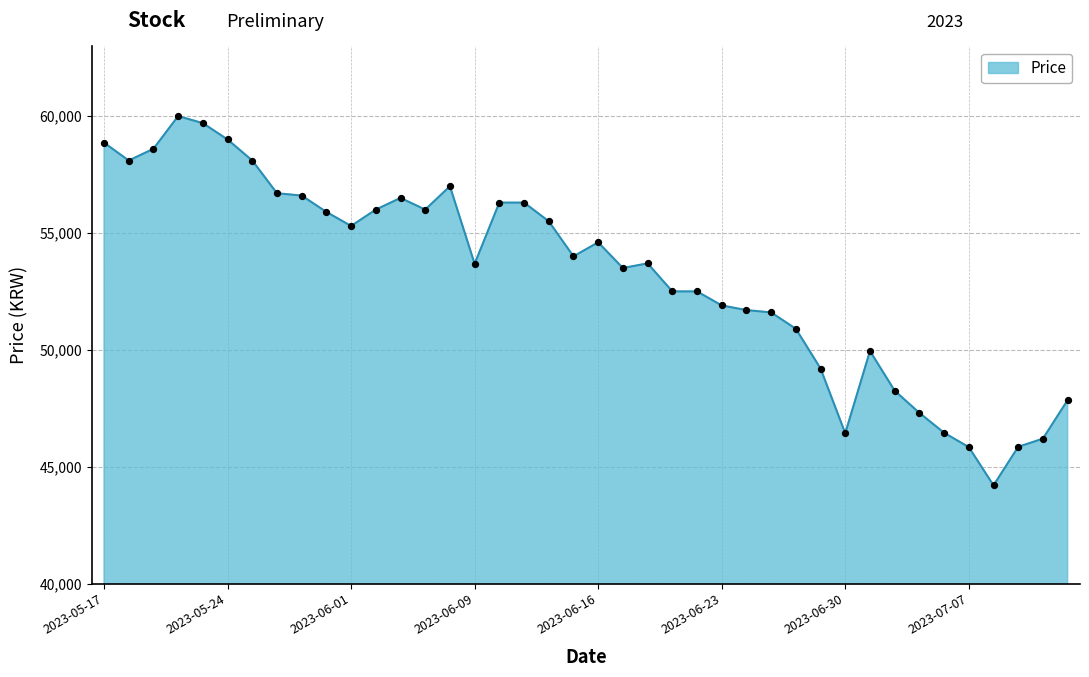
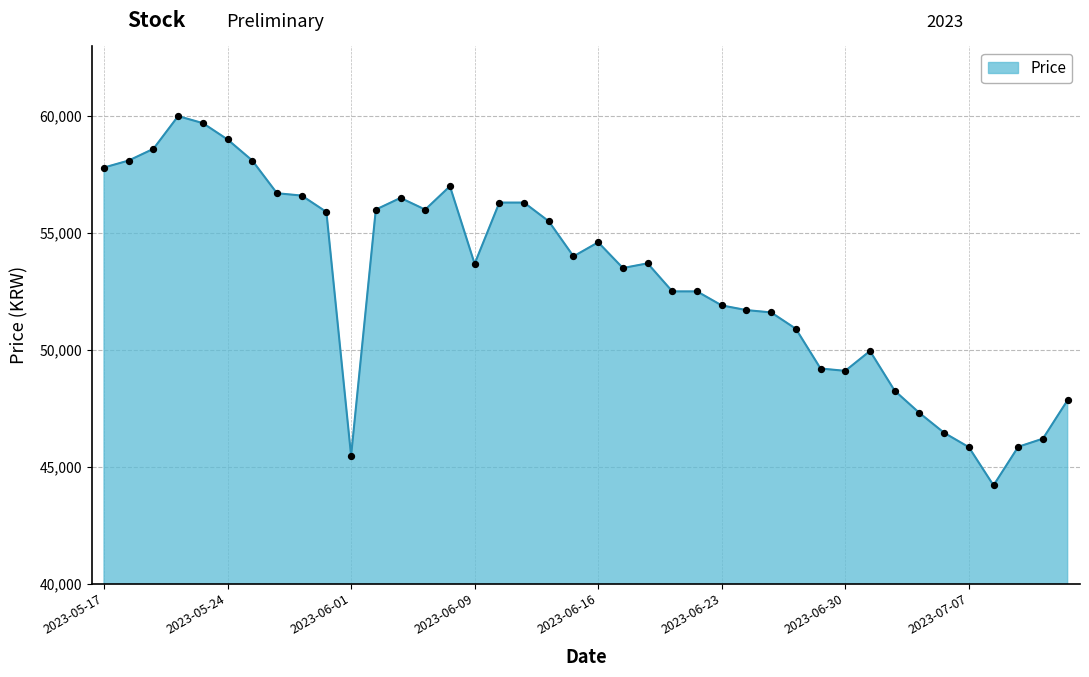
  {
-   "2023-05-17": "58,900",
+   "2023-05-17": "57,800",
    "2023-05-24": "59,000",
-   "2023-06-01": "55,300",
+   "2023-06-01": "45,500",
    "2023-06-09": "53,700",
    "2023-06-16": "54,600",
    "2023-06-23": "51,900",
-   "2023-06-30": "46,400",
+   "2023-06-30": "49,100",
    "2023-07-07": "45,800"
  }
